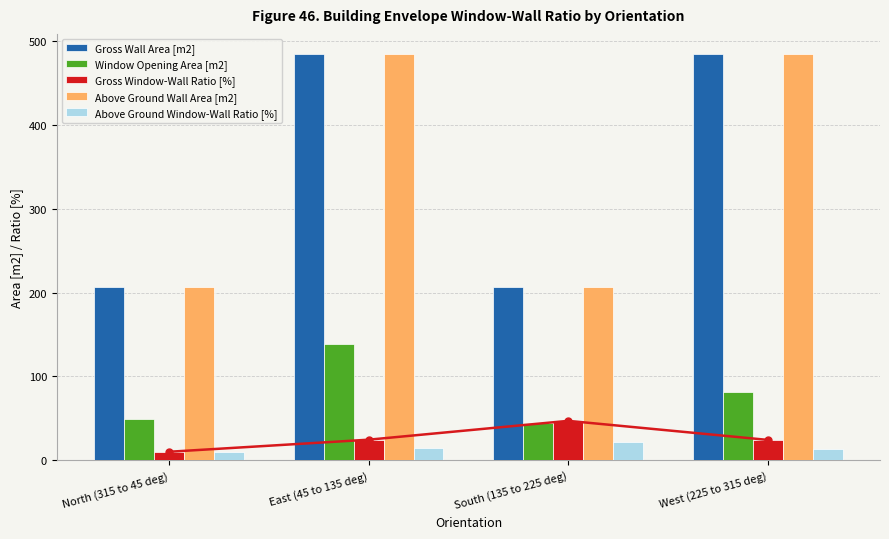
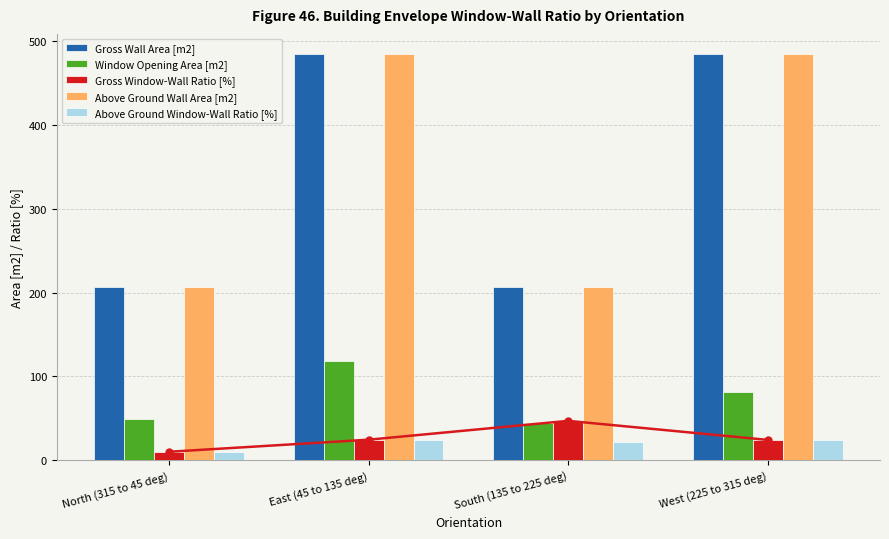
  {
    "Gross Wall Area [m2]": {
      "North (315 to 45 deg)": 210,
      "East (45 to 135 deg)": 480,
      "South (135 to 225 deg)": 210,
      "West (225 to 315 deg)": 480
    },
    "Window Opening Area [m2]": {
      "North (315 to 45 deg)": 50,
-     "East (45 to 135 deg)": 140,
+     "East (45 to 135 deg)": 120,
      "South (135 to 225 deg)": 40,
      "West (225 to 315 deg)": 80
    },
    "Gross Window-Wall Ratio [%]": {
      "North (315 to 45 deg)": 10,
      "East (45 to 135 deg)": 20,
      "South (135 to 225 deg)": 50,
      "West (225 to 315 deg)": 20
    },
    "Above Ground Wall Area [m2]": {
      "North (315 to 45 deg)": 210,
      "East (45 to 135 deg)": 480,
      "South (135 to 225 deg)": 210,
      "West (225 to 315 deg)": 480
    },
    "Above Ground Window-Wall Ratio [%]": {
      "North (315 to 45 deg)": 10,
-     "East (45 to 135 deg)": 10,
+     "East (45 to 135 deg)": 20,
      "South (135 to 225 deg)": 20,
-     "West (225 to 315 deg)": 10
+     "West (225 to 315 deg)": 20
    }
  }
